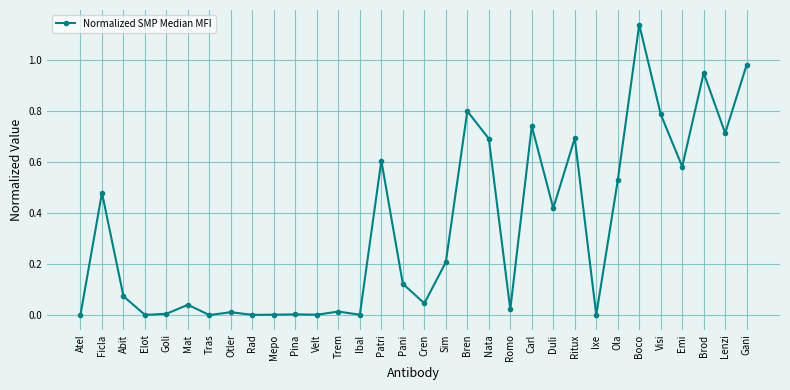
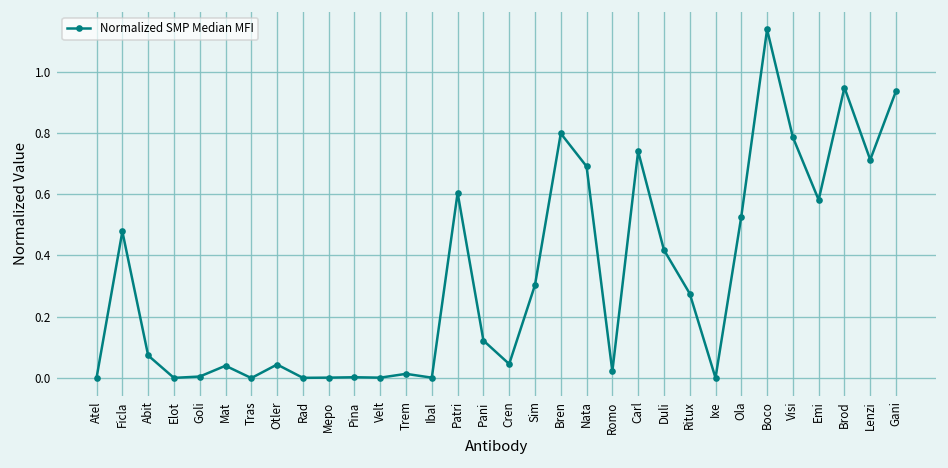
  {
    "Atel": 0.00,
    "Ficla": 0.48,
    "Abit": 0.07,
    "Elot": 0.00,
    "Goli": 0.00,
    "Mat": 0.04,
    "Tras": 0.00,
-   "Otler": 0.01,
+   "Otler": 0.04,
    "Rad": 0.00,
    "Mepo": 0.00,
    "Pina": 0.00,
    "Velt": 0.00,
    "Trem": 0.01,
    "Ibal": 0.00,
    "Patri": 0.60,
    "Pani": 0.12,
    "Cren": 0.05,
-   "Sim": 0.21,
+   "Sim": 0.30,
    "Bren": 0.80,
    "Nata": 0.69,
    "Romo": 0.02,
    "Carl": 0.74,
    "Duli": 0.42,
-   "Ritux": 0.69,
+   "Ritux": 0.28,
    "Ixe": 0.00,
    "Ola": 0.53,
    "Boco": 1.14,
    "Visi": 0.79,
    "Emi": 0.58,
    "Brod": 0.95,
    "Lenzi": 0.71,
-   "Gani": 0.98
+   "Gani": 0.94
  }
